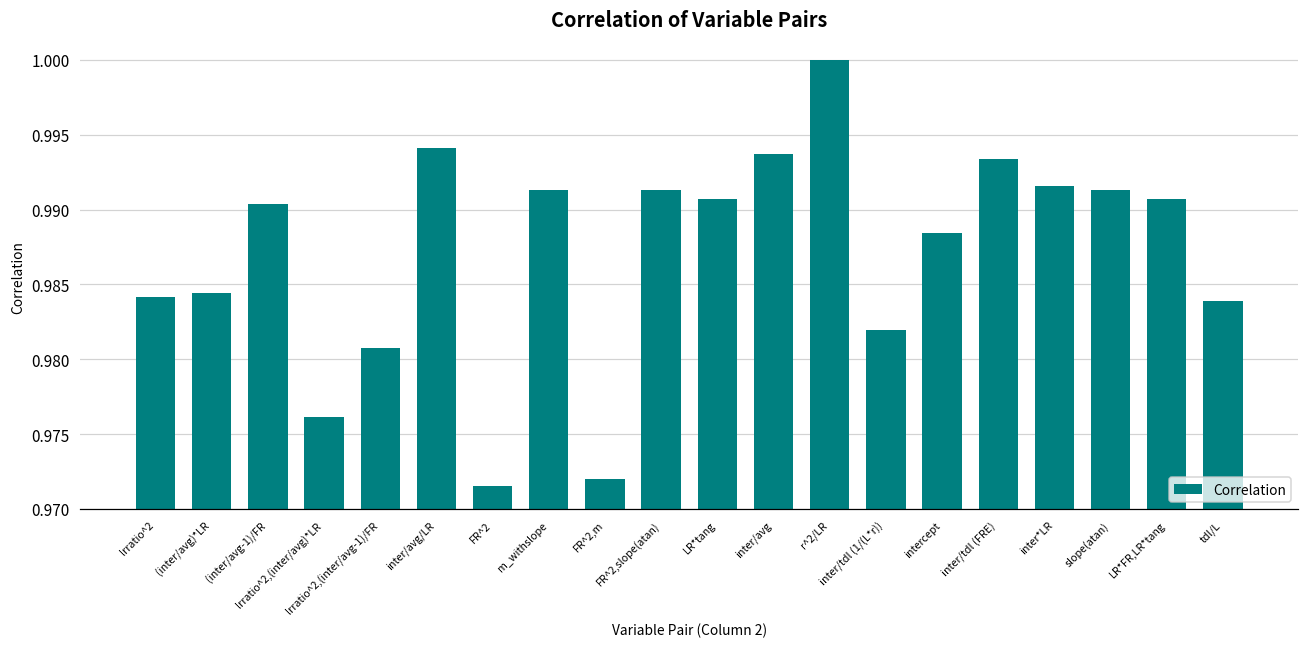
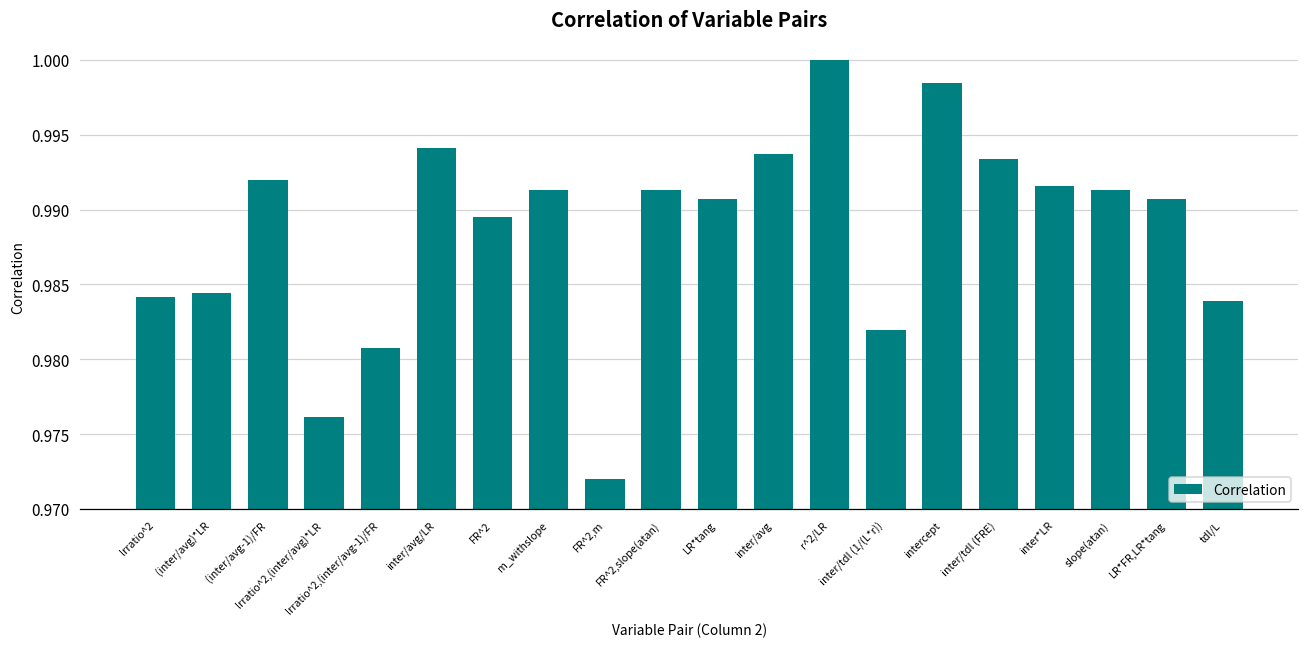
  {
    "lrratio^2": 0.9842,
    "(inter/avg)*LR": 0.9844,
-   "(inter/avg-1)/FR": 0.9904,
+   "(inter/avg-1)/FR": 0.9920,
    "lrratio^2,(inter/avg)*LR": 0.9761,
    "lrratio^2,(inter/avg-1)/FR": 0.9808,
    "inter/avg/LR": 0.9941,
-   "FR^2": 0.9715,
+   "FR^2": 0.9895,
    "m_withslope": 0.9913,
    "FR^2,m": 0.9720,
    "FR^2,slope(atan)": 0.9913,
    "LR*tang": 0.9907,
    "inter/avg": 0.9937,
    "r^2/LR": 1.0000,
    "inter/tdl (1/(L*r))": 0.9819,
-   "intercept": 0.9884,
+   "intercept": 0.9984,
    "inter/tdl (FRE)": 0.9934,
    "inter*LR": 0.9916,
    "slope(atan)": 0.9913,
    "LR*FR,LR*tang": 0.9907,
    "tdl/L": 0.9839
  }
